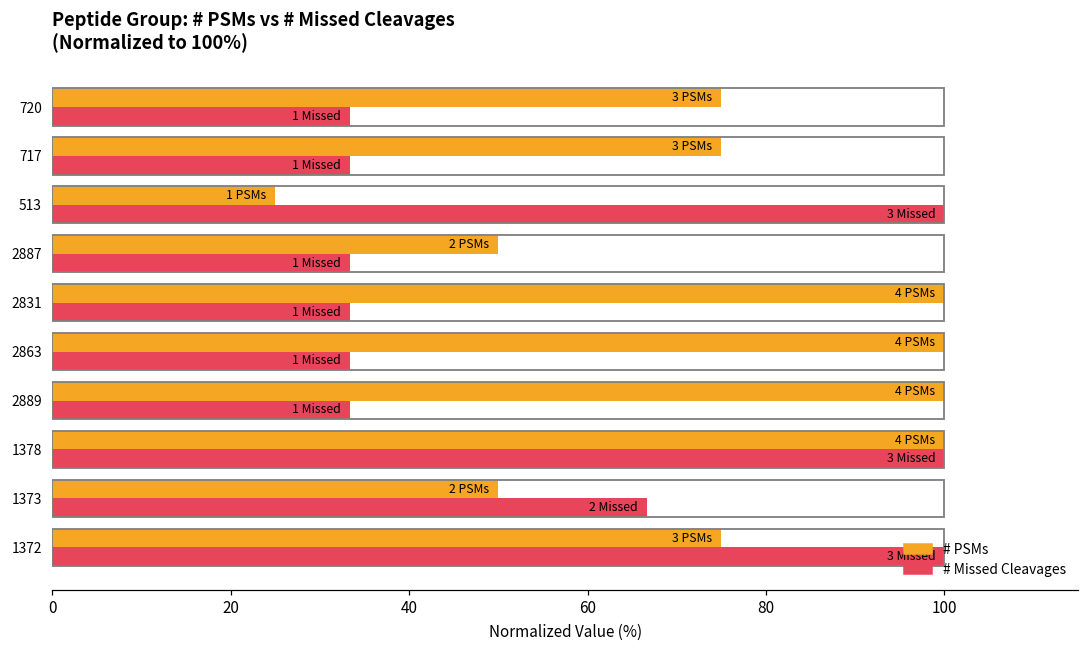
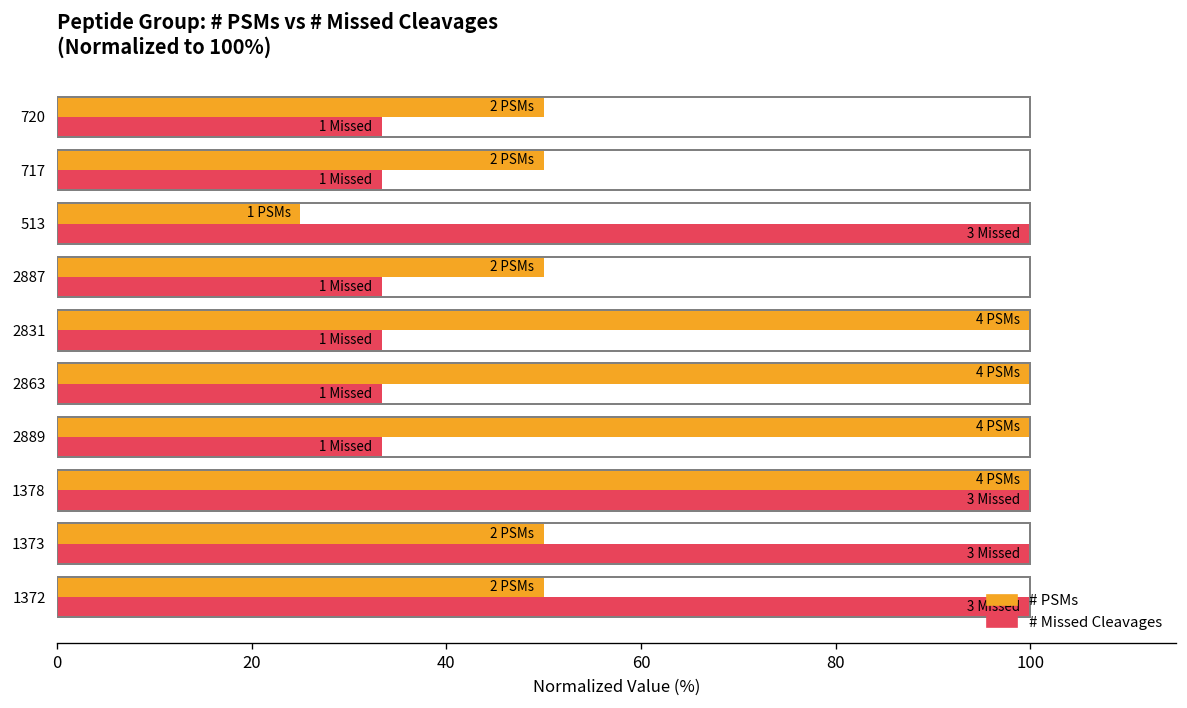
  {
    "# PSMs": {
-     "720": 3,
-     "717": 3,
-     "1372": 3
+     "720": 2,
+     "717": 2,
+     "1372": 2
    },
    "# Missed Cleavages": {
-     "1373": 2
+     "1373": 3
    }
  }
